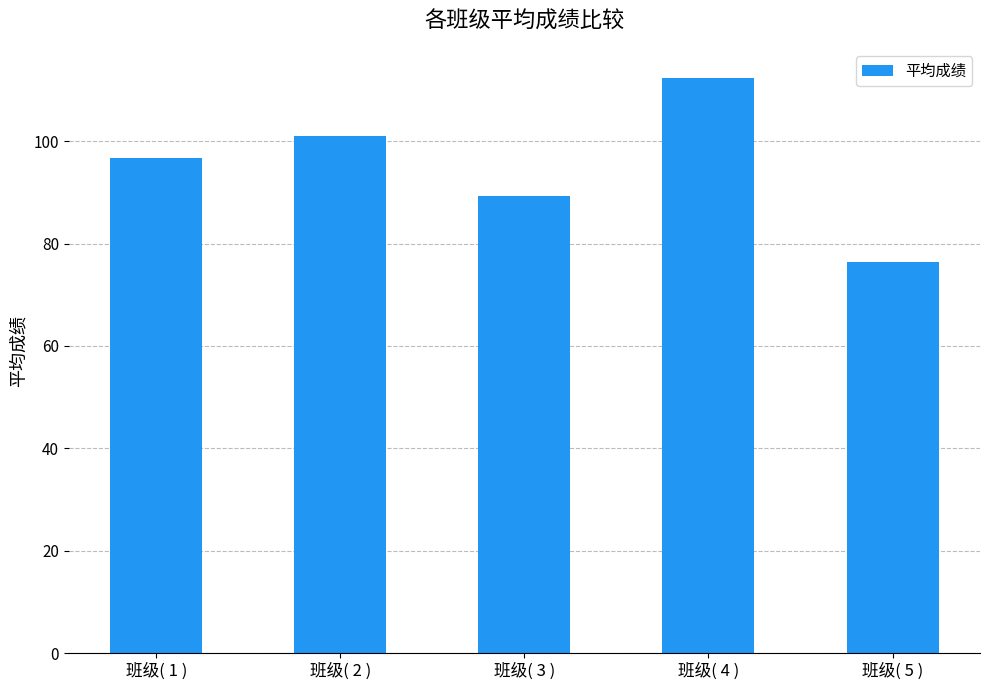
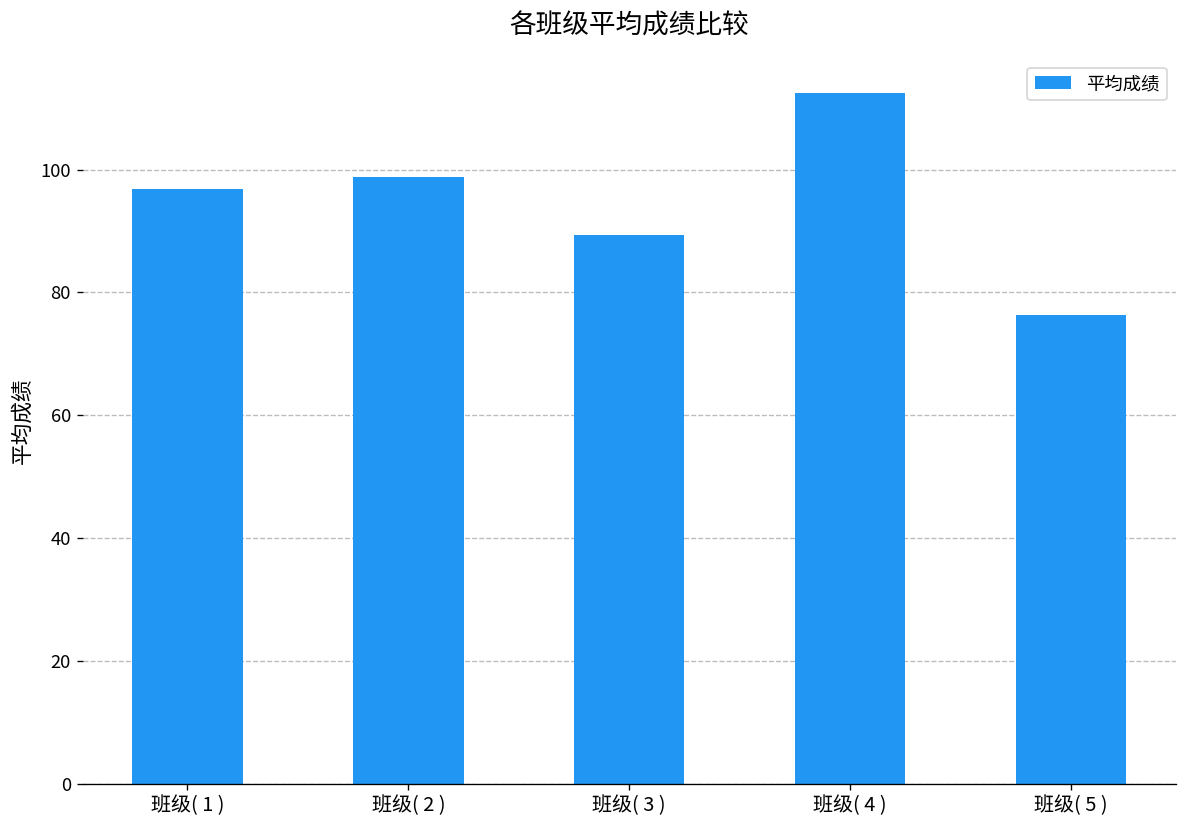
  {
    "班级( 1 )": 97,
-   "班级( 2 )": 101,
+   "班级( 2 )": 99,
    "班级( 3 )": 89,
    "班级( 4 )": 112,
    "班级( 5 )": 76
  }
